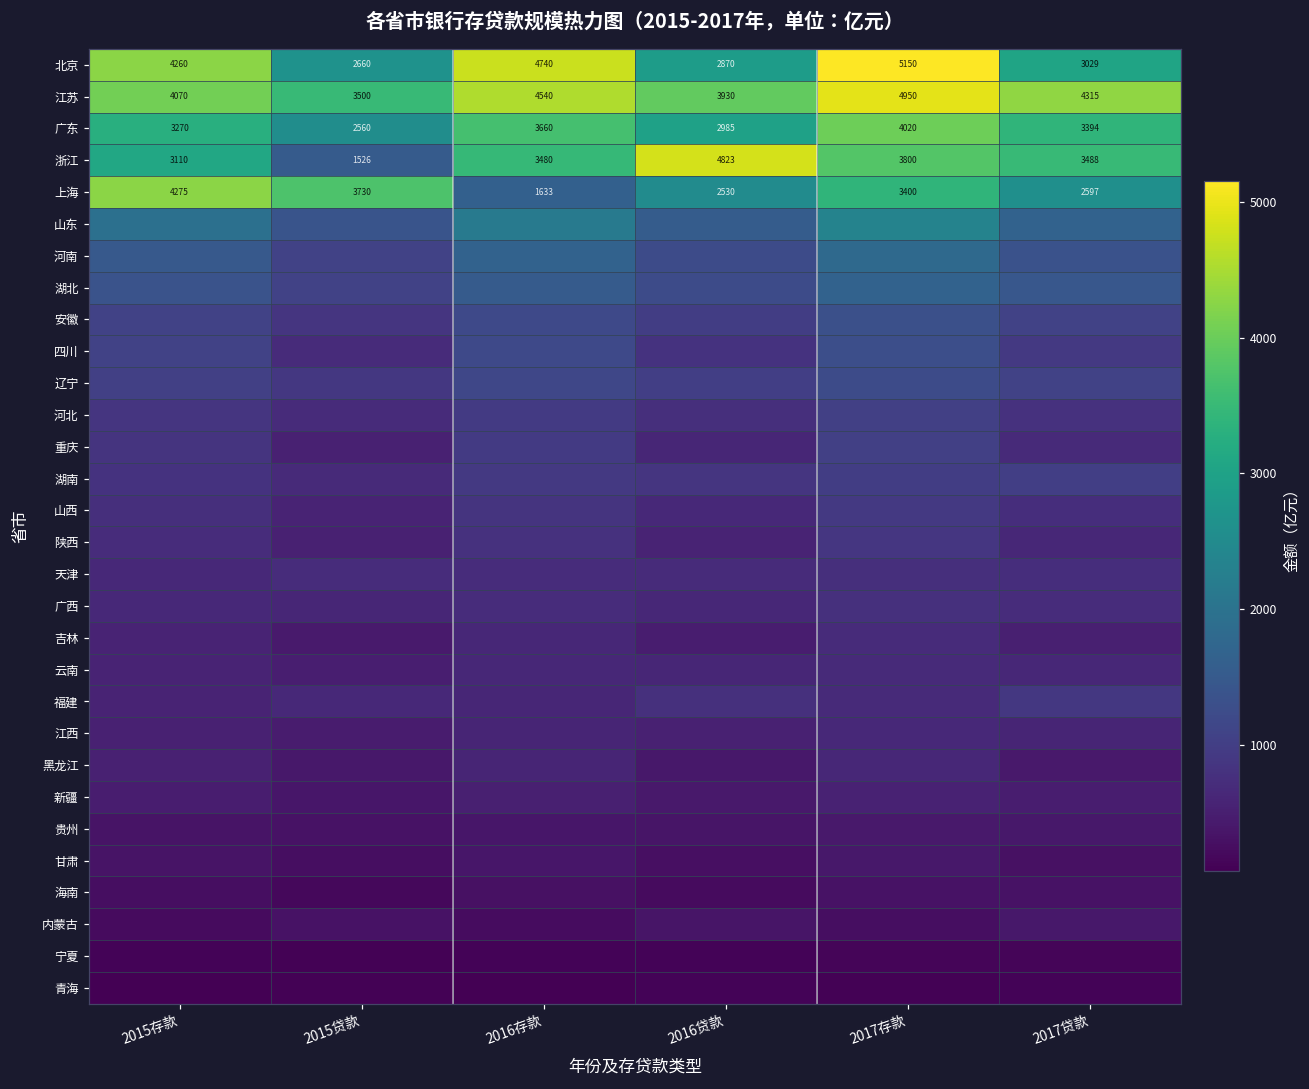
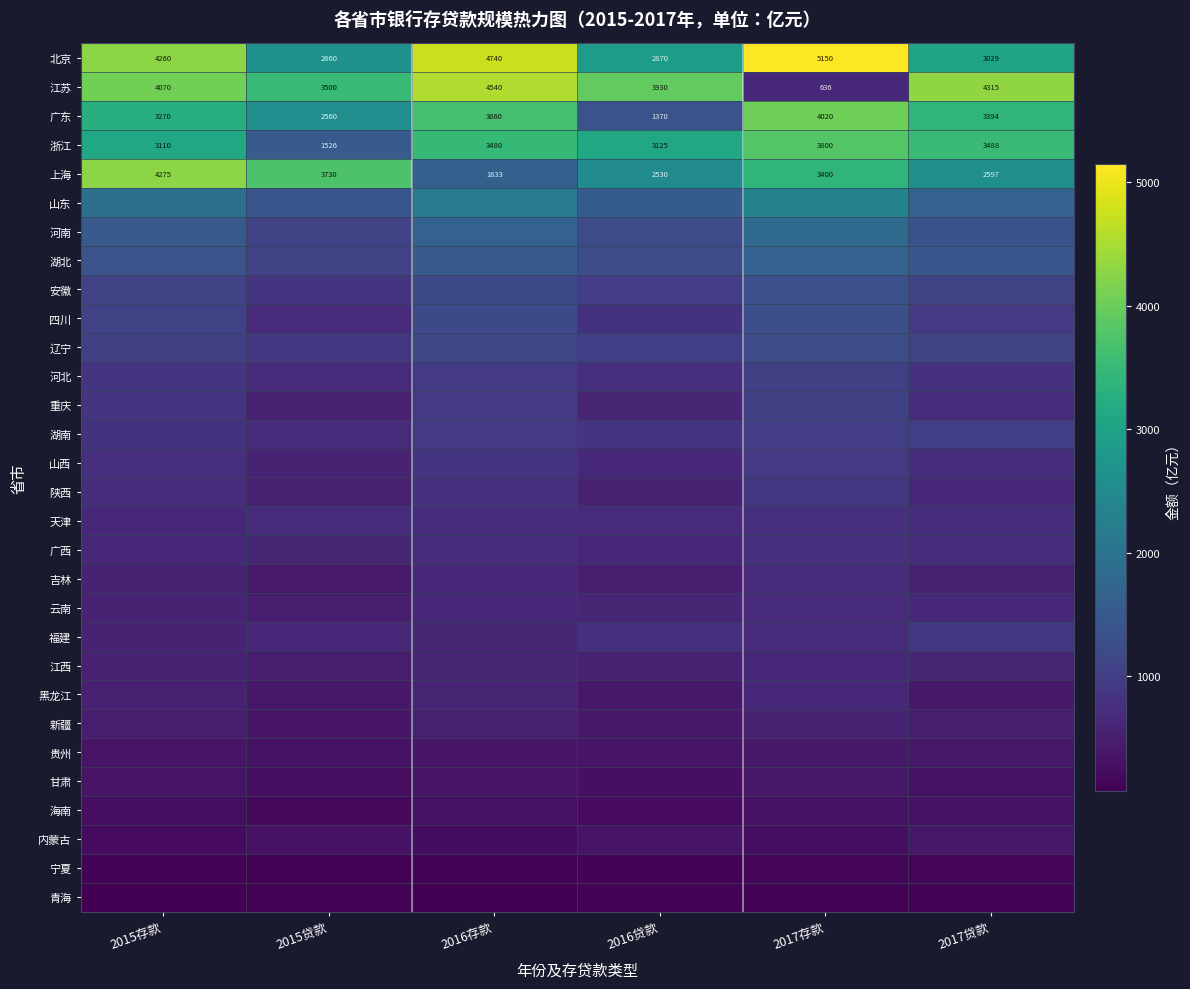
  {
    "北京": {
      "2015存款": 4260,
      "2015贷款": 2660,
      "2016存款": 4740,
      "2016贷款": 2870,
      "2017存款": 5150,
      "2017贷款": 3029
    },
    "江苏": {
      "2015存款": 4070,
      "2015贷款": 3500,
      "2016存款": 4540,
      "2016贷款": 3930,
-     "2017存款": 4950,
+     "2017存款": 636,
      "2017贷款": 4315
    },
    "广东": {
      "2015存款": 3270,
      "2015贷款": 2560,
      "2016存款": 3660,
-     "2016贷款": 2985,
+     "2016贷款": 1370,
      "2017存款": 4020,
      "2017贷款": 3394
    },
    "浙江": {
      "2015存款": 3110,
      "2015贷款": 1526,
      "2016存款": 3480,
-     "2016贷款": 4823,
+     "2016贷款": 3125,
      "2017存款": 3800,
      "2017贷款": 3488
    },
    "上海": {
      "2015存款": 4275,
      "2015贷款": 3730,
      "2016存款": 1633,
      "2016贷款": 2530,
      "2017存款": 3400,
      "2017贷款": 2597
    }
  }
